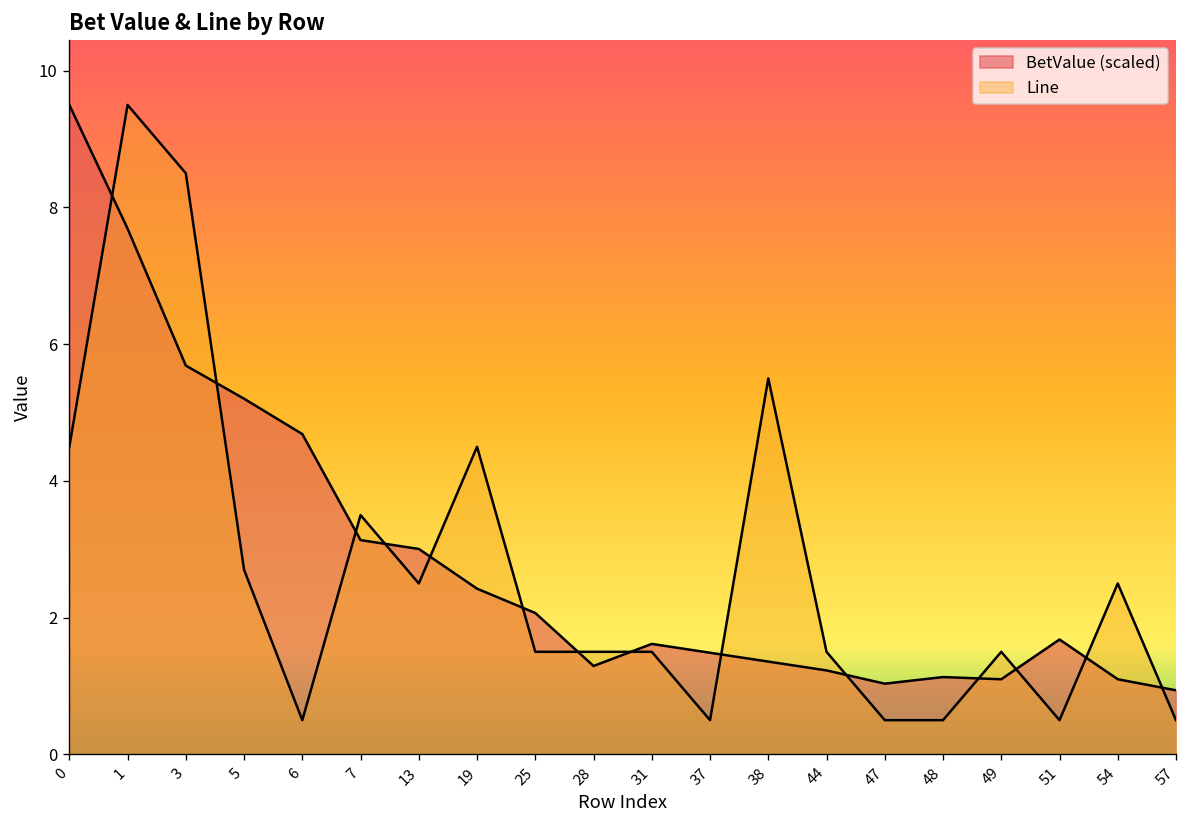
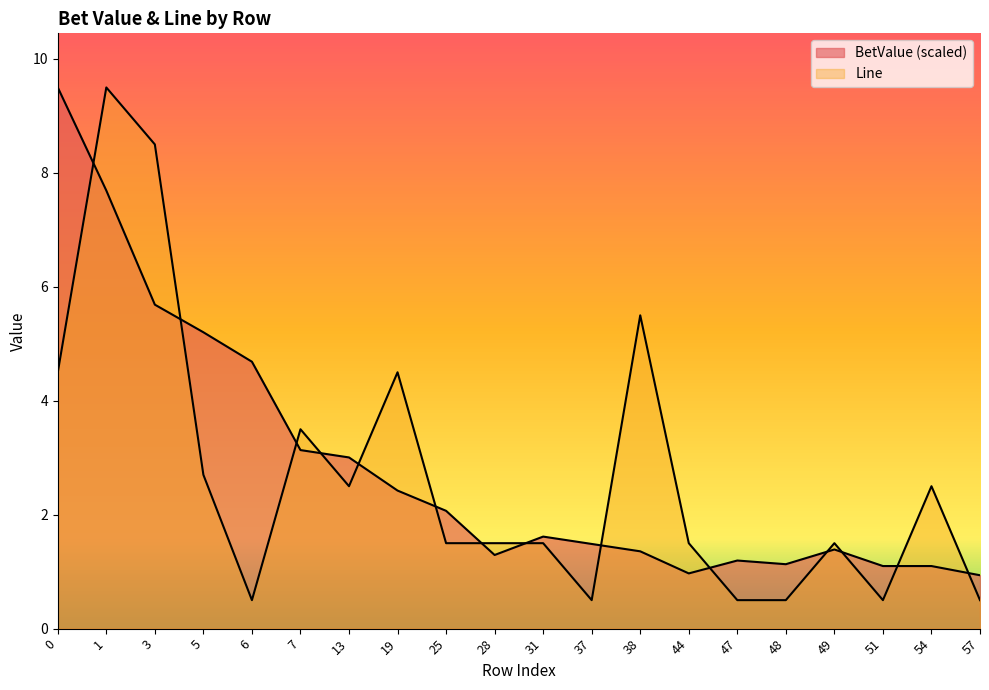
  {
    "BetValue (scaled)": {
      "0": 9.5,
      "1": 7.7,
      "3": 5.7,
      "5": 5.2,
      "6": 4.7,
      "7": 3.1,
      "13": 3.0,
      "19": 2.4,
      "25": 2.1,
      "28": 1.3,
      "31": 1.6,
      "37": 1.5,
      "38": 1.4,
-     "44": 1.2,
-     "47": 1.0,
+     "44": 1.0,
+     "47": 1.2,
      "48": 1.1,
-     "49": 1.1,
-     "51": 1.7,
+     "49": 1.4,
+     "51": 1.1,
      "54": 1.1,
      "57": 0.9
    },
    "Line": {
      "0": 4.5,
      "1": 9.5,
      "3": 8.5,
      "5": 2.7,
      "6": 0.5,
      "7": 3.5,
      "13": 2.5,
      "19": 4.5,
      "25": 1.5,
      "28": 1.5,
      "31": 1.5,
      "37": 0.5,
      "38": 5.5,
      "44": 1.5,
      "47": 0.5,
      "48": 0.5,
      "49": 1.5,
      "51": 0.5,
      "54": 2.5,
      "57": 0.5
    }
  }
